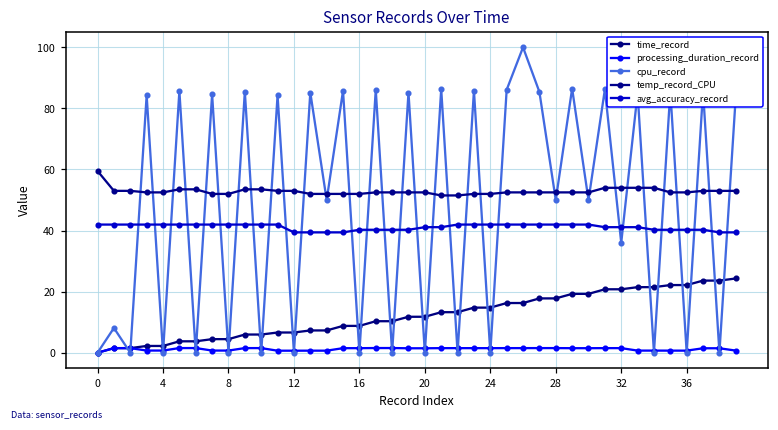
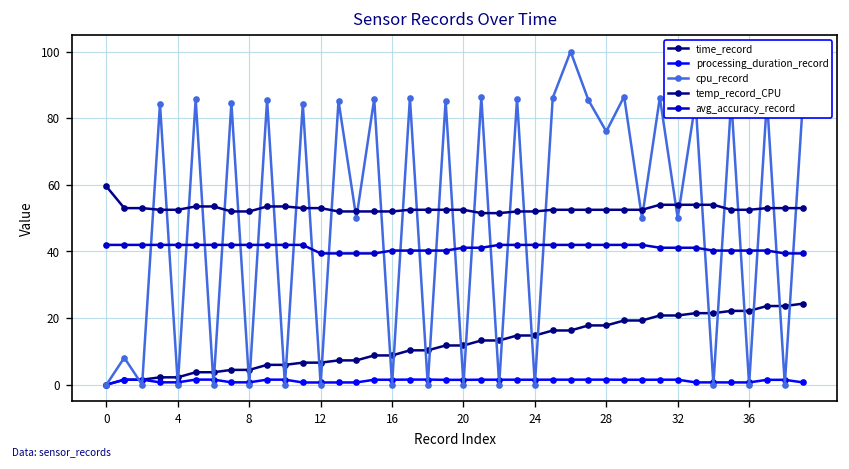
  {
    "cpu_record": {
      "16": 0,
      "20": 0,
      "24": 0,
-     "28": 50,
-     "32": 36
+     "28": 76,
+     "32": 50
    }
  }
